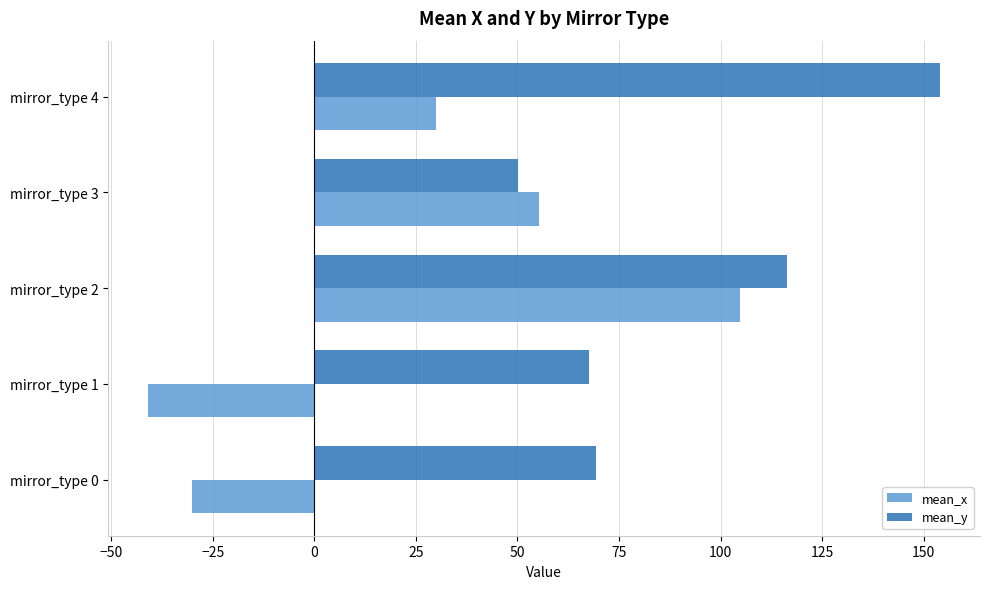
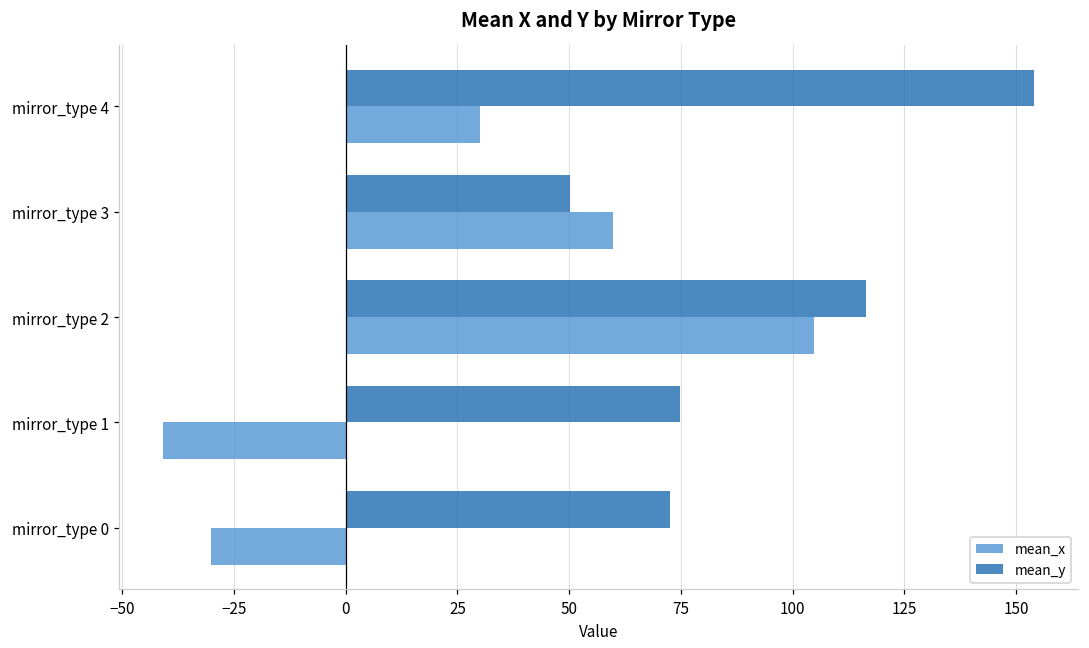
  {
    "mean_x": {
      "mirror_type 4": 30,
-     "mirror_type 3": 55,
+     "mirror_type 3": 60,
      "mirror_type 2": 105,
      "mirror_type 1": -41,
      "mirror_type 0": -30
    },
    "mean_y": {
      "mirror_type 4": 154,
      "mirror_type 3": 50,
      "mirror_type 2": 116,
-     "mirror_type 1": 68,
-     "mirror_type 0": 69
+     "mirror_type 1": 75,
+     "mirror_type 0": 73
    }
  }
